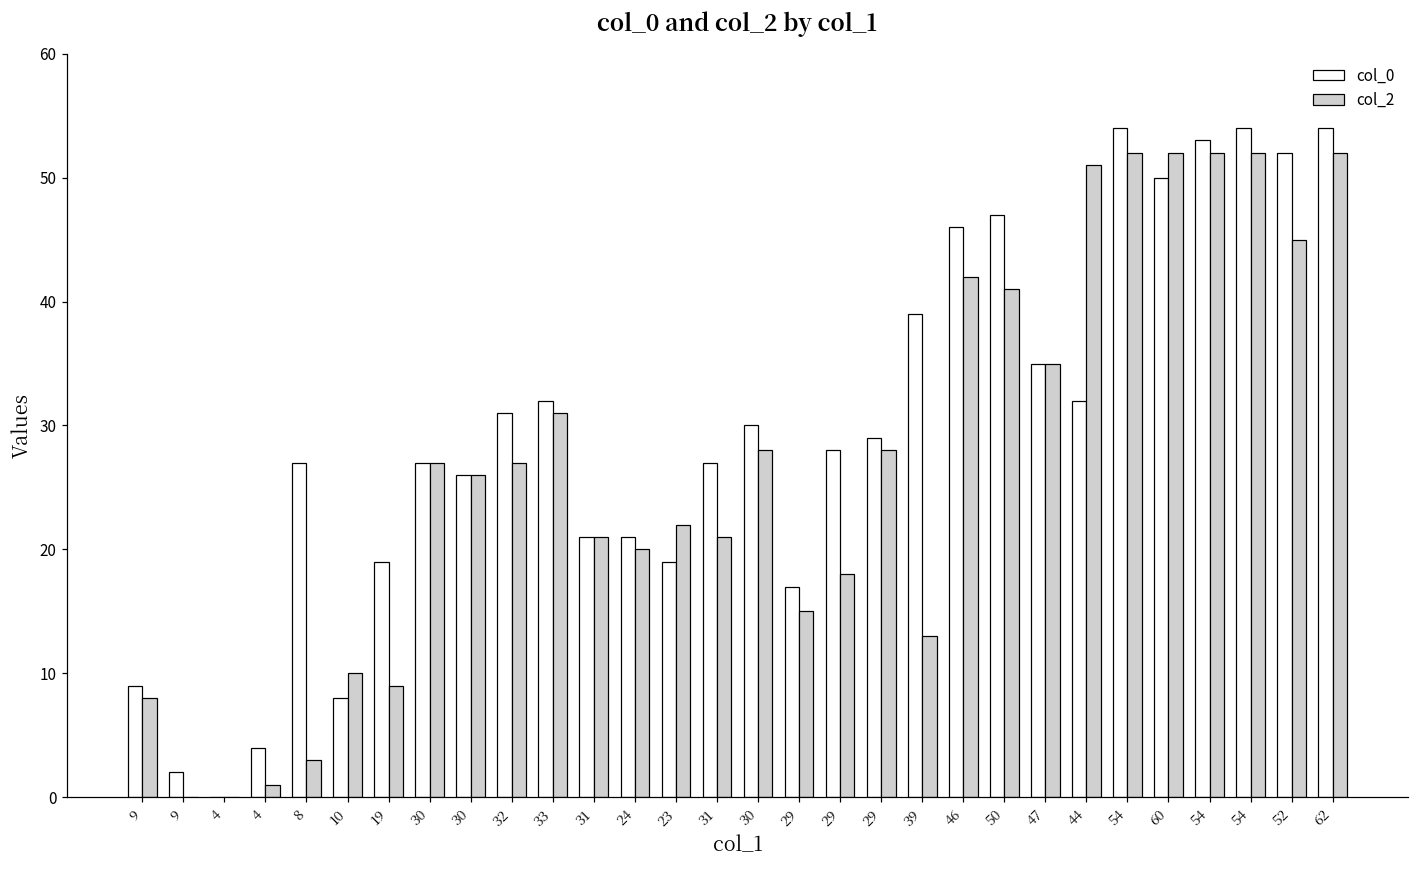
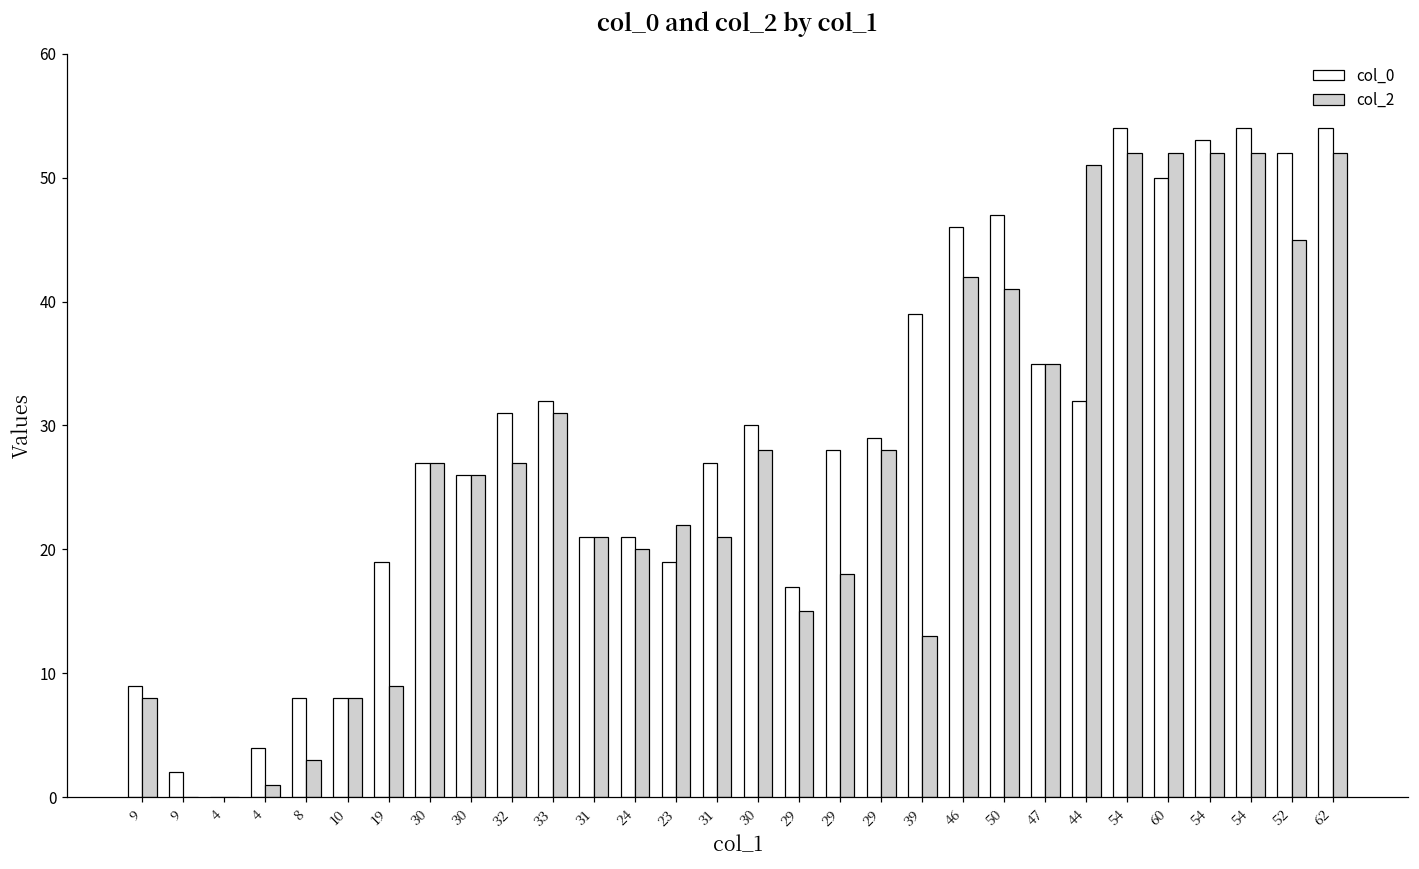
  {
    "col_0": {
-     "8": 27,
+     "8": 8,
      "10": 8,
      "19": 19,
      "32": 31,
      "33": 32,
      "24": 21,
      "23": 19,
      "39": 39,
      "46": 46,
      "50": 47,
      "47": 35,
      "44": 32,
      "60": 50,
      "52": 52,
      "62": 54
    },
    "col_2": {
      "8": 3,
-     "10": 10,
+     "10": 8,
      "19": 9,
      "32": 27,
      "33": 31,
      "24": 20,
      "23": 22,
      "39": 13,
      "46": 42,
      "50": 41,
      "47": 35,
      "44": 51,
      "60": 52,
      "52": 45,
      "62": 52
    }
  }
